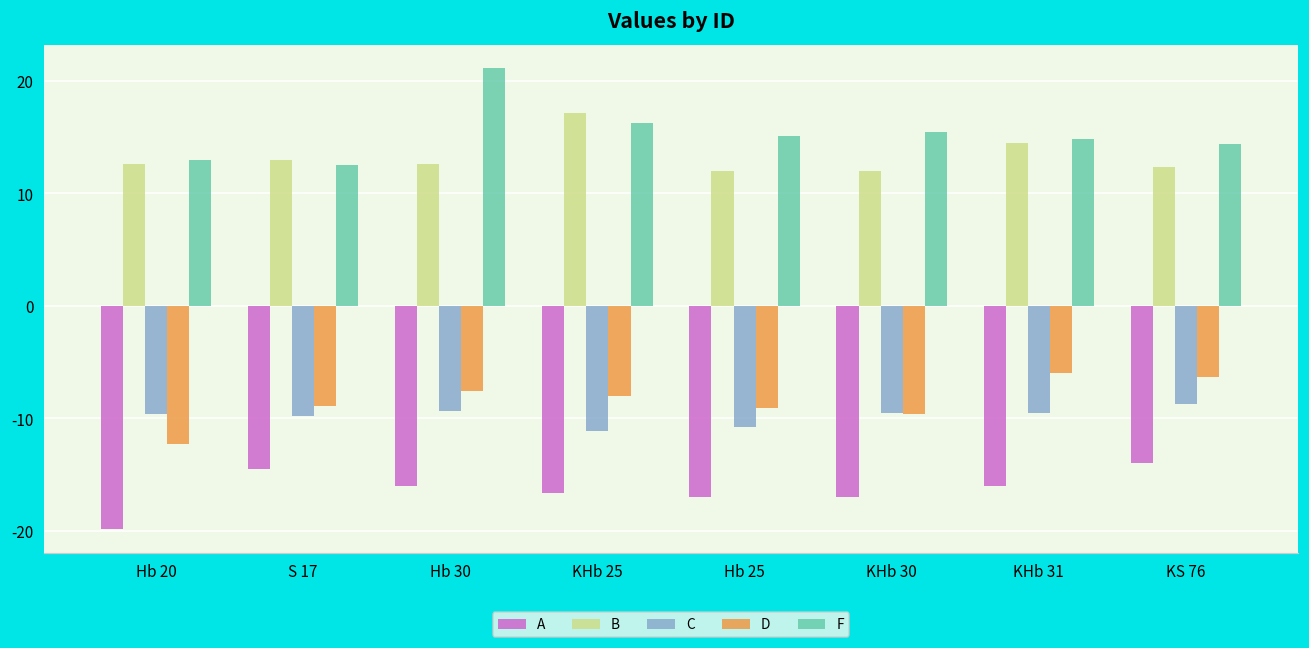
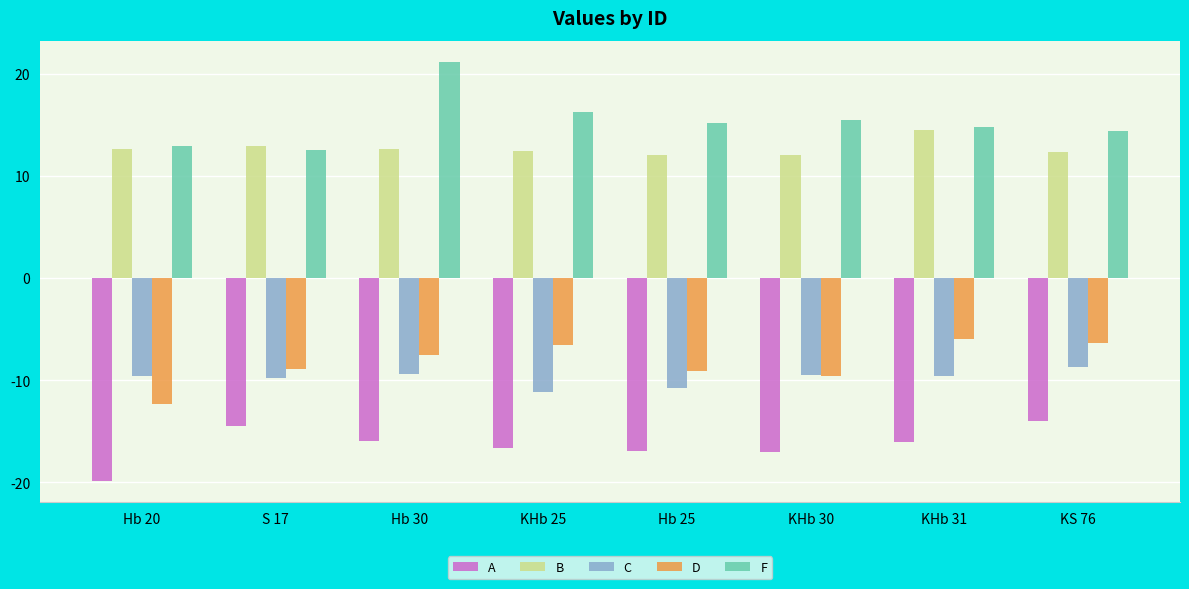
  {
    "A": {
      "Hb 20": -19.9,
      "S 17": -14.5,
      "Hb 30": -16.0,
      "KHb 25": -16.7,
      "Hb 25": -17.0,
      "KHb 30": -17.0,
      "KHb 31": -16.0,
      "KS 76": -14.0
    },
    "B": {
      "Hb 20": 12.6,
      "S 17": 12.9,
      "Hb 30": 12.6,
-     "KHb 25": 17.1,
+     "KHb 25": 12.5,
      "Hb 25": 12.0,
      "KHb 30": 12.0,
      "KHb 31": 14.5,
      "KS 76": 12.3
    },
    "D": {
      "Hb 20": -12.3,
      "S 17": -8.9,
      "Hb 30": -7.5,
-     "KHb 25": -8.0,
+     "KHb 25": -6.5,
      "Hb 25": -9.1,
      "KHb 30": -9.6,
      "KHb 31": -6.0,
      "KS 76": -6.3
    }
  }
